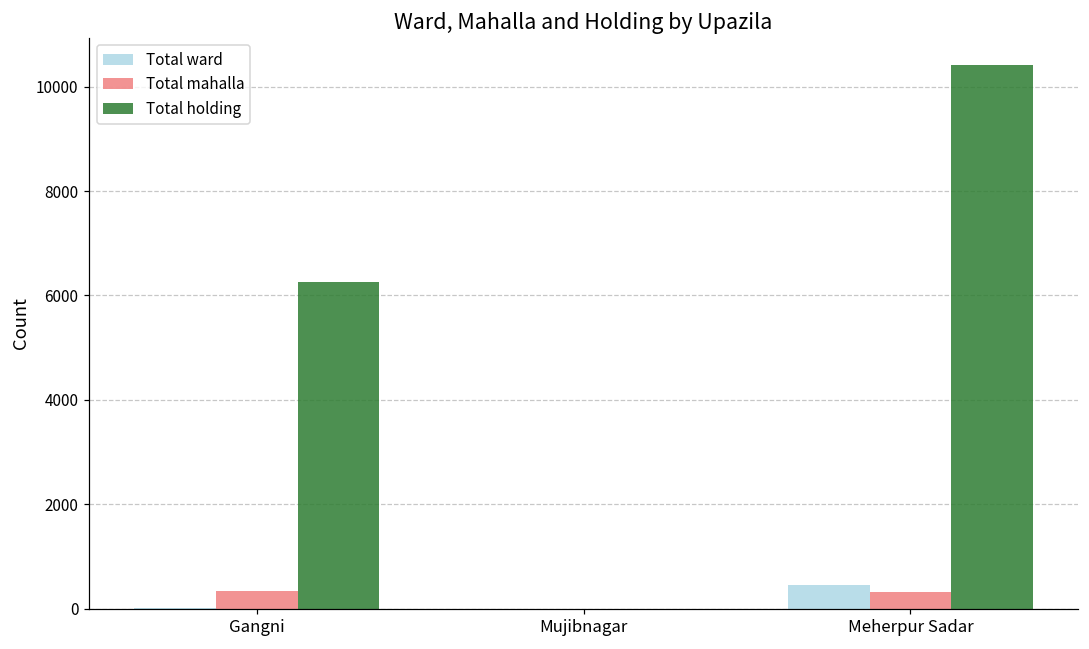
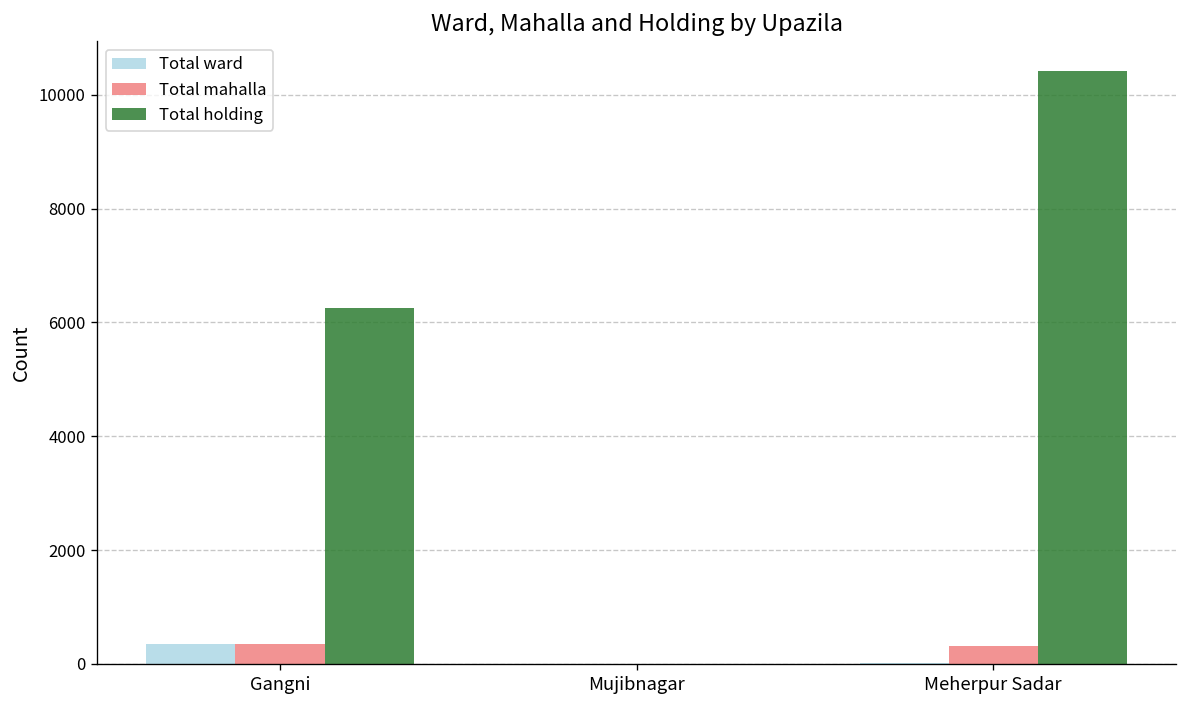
  {
    "Total ward": {
-     "Gangni": 0,
+     "Gangni": 400,
      "Mujibnagar": 0,
-     "Meherpur Sadar": 500
+     "Meherpur Sadar": 0
    },
    "Total mahalla": {
      "Gangni": 300,
      "Mujibnagar": 0,
      "Meherpur Sadar": 300
    },
    "Total holding": {
      "Gangni": 6300,
      "Mujibnagar": 0,
      "Meherpur Sadar": 10400
    }
  }
